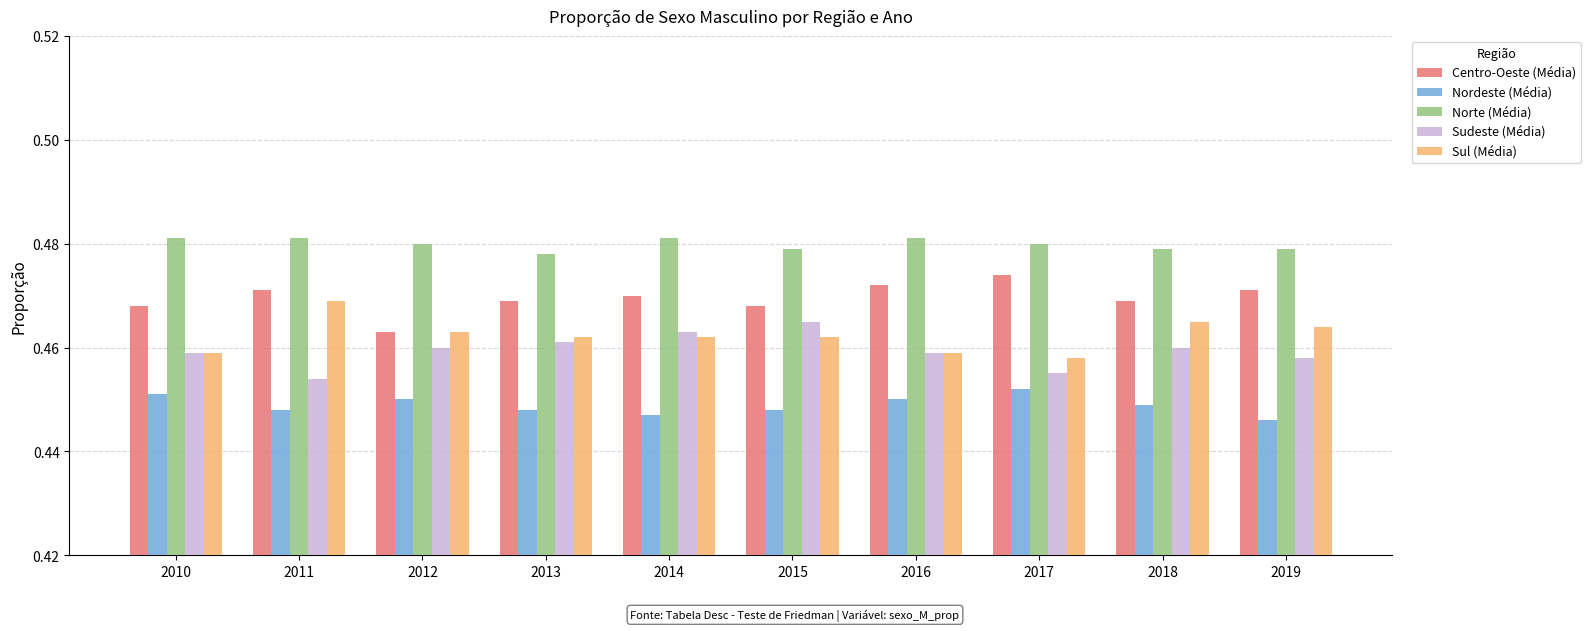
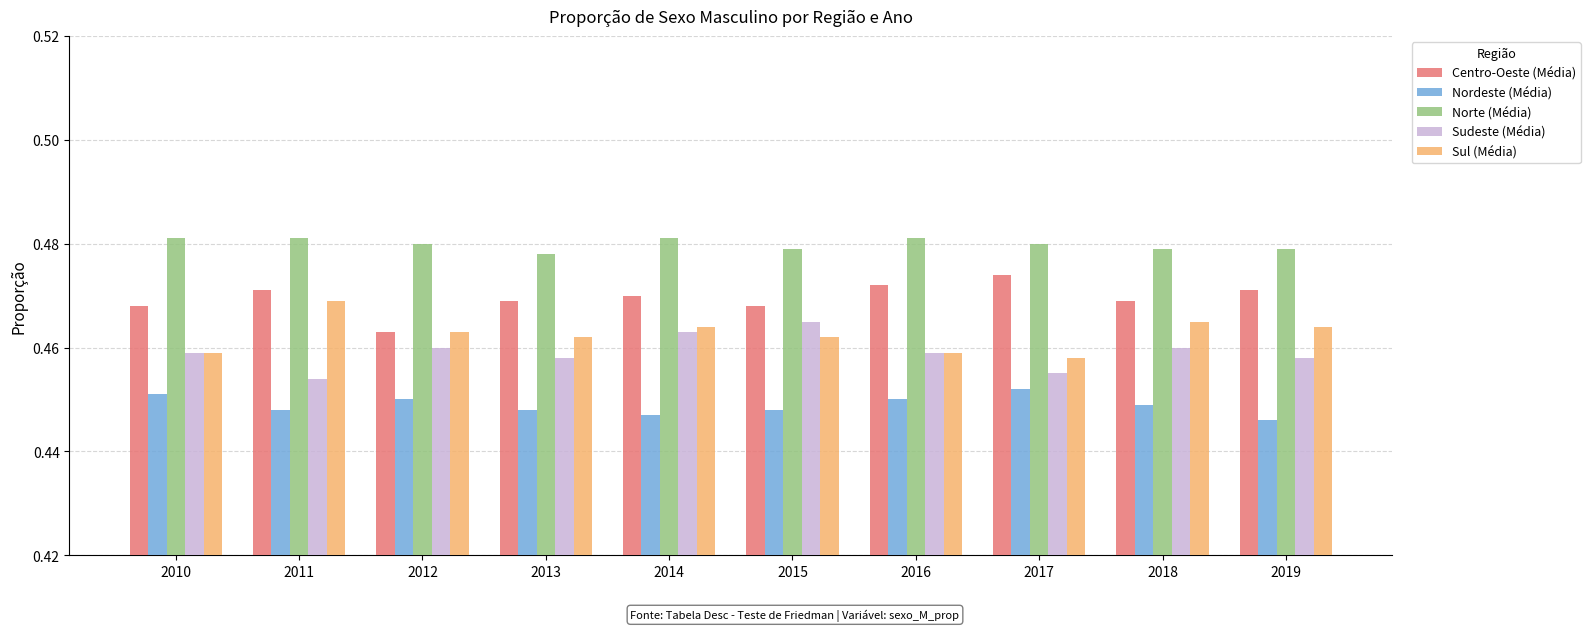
  {
    "Centro-Oeste (Média)": {
      "2010": 0.468,
      "2011": 0.471,
      "2012": 0.463,
      "2013": 0.469,
      "2014": 0.470,
      "2015": 0.468,
      "2016": 0.472,
      "2017": 0.474,
      "2018": 0.469,
      "2019": 0.471
    },
    "Nordeste (Média)": {
      "2010": 0.451,
      "2011": 0.448,
      "2012": 0.450,
      "2013": 0.448,
      "2014": 0.447,
      "2015": 0.448,
      "2016": 0.450,
      "2017": 0.452,
      "2018": 0.449,
      "2019": 0.446
    },
    "Norte (Média)": {
      "2010": 0.481,
      "2011": 0.481,
      "2012": 0.480,
      "2013": 0.478,
      "2014": 0.481,
      "2015": 0.479,
      "2016": 0.481,
      "2017": 0.480,
      "2018": 0.479,
      "2019": 0.479
    },
    "Sudeste (Média)": {
      "2010": 0.459,
      "2011": 0.454,
      "2012": 0.460,
-     "2013": 0.461,
+     "2013": 0.458,
      "2014": 0.463,
      "2015": 0.465,
      "2016": 0.459,
      "2017": 0.455,
      "2018": 0.460,
      "2019": 0.458
    },
    "Sul (Média)": {
      "2010": 0.459,
      "2011": 0.469,
      "2012": 0.463,
      "2013": 0.462,
-     "2014": 0.462,
+     "2014": 0.464,
      "2015": 0.462,
      "2016": 0.459,
      "2017": 0.458,
      "2018": 0.465,
      "2019": 0.464
    }
  }
